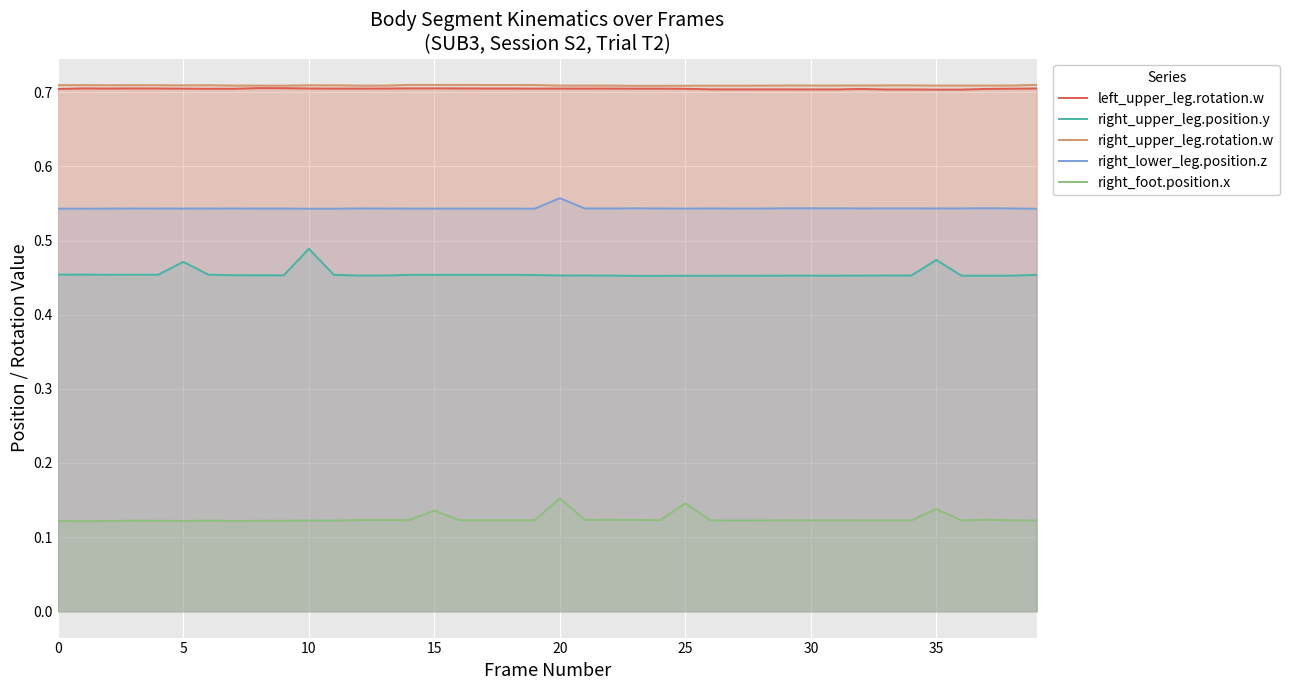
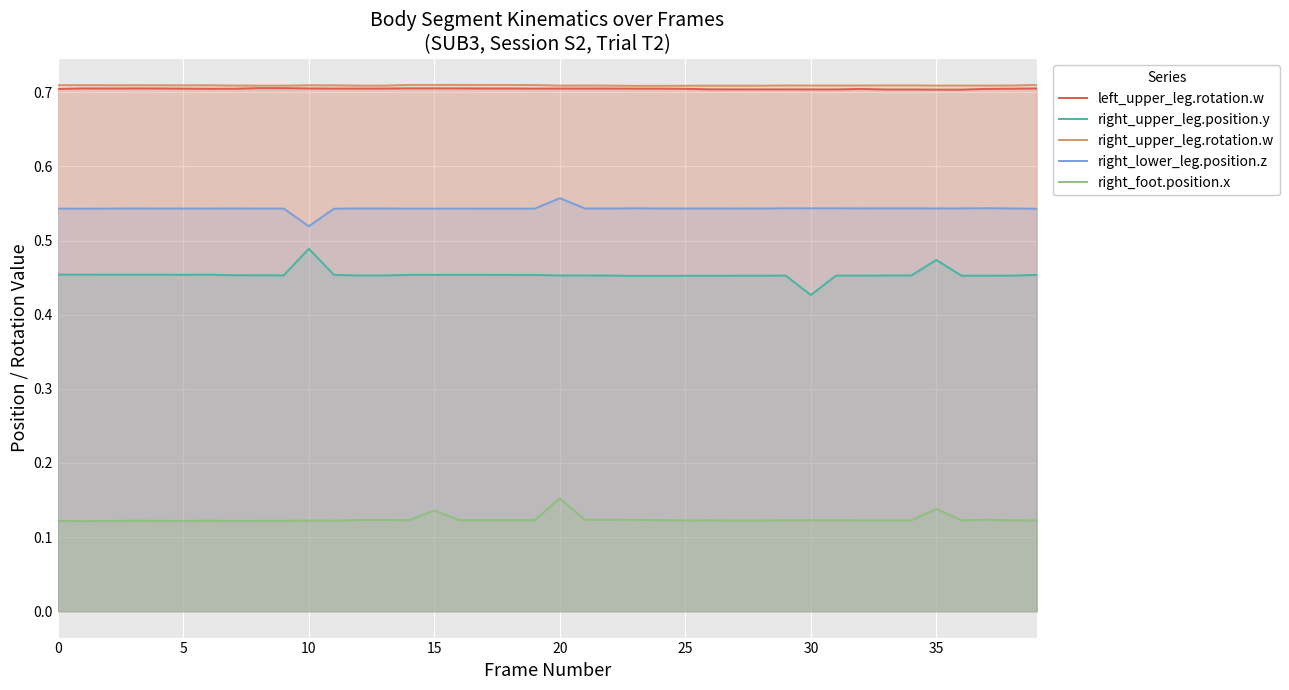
  {
    "left_upper_leg.rotation.w": {
      "0": 0.70,
      "5": 0.70,
      "10": 0.71,
      "15": 0.71,
      "20": 0.70,
      "25": 0.70,
      "30": 0.70,
      "35": 0.70
    },
    "right_upper_leg.position.y": {
      "0": 0.45,
-     "5": 0.47,
+     "5": 0.45,
      "10": 0.49,
      "15": 0.45,
      "20": 0.45,
      "25": 0.45,
-     "30": 0.45,
+     "30": 0.43,
      "35": 0.47
    },
    "right_upper_leg.rotation.w": {
      "0": 0.71,
      "5": 0.71,
      "10": 0.71,
      "15": 0.71,
      "20": 0.71,
      "25": 0.71,
      "30": 0.71,
      "35": 0.71
    },
    "right_lower_leg.position.z": {
      "0": 0.54,
      "5": 0.54,
-     "10": 0.54,
+     "10": 0.52,
      "15": 0.54,
      "20": 0.56,
      "25": 0.54,
      "30": 0.54,
      "35": 0.54
    },
    "right_foot.position.x": {
      "0": 0.12,
      "5": 0.12,
      "10": 0.12,
      "15": 0.14,
      "20": 0.15,
-     "25": 0.15,
+     "25": 0.12,
      "30": 0.12,
      "35": 0.14
    }
  }
